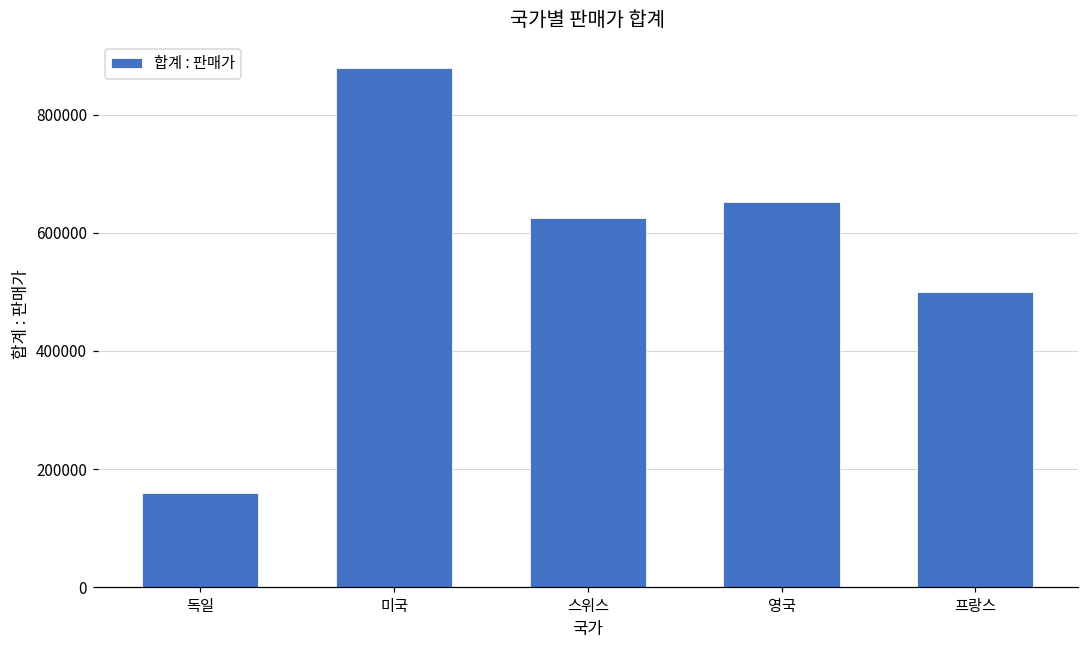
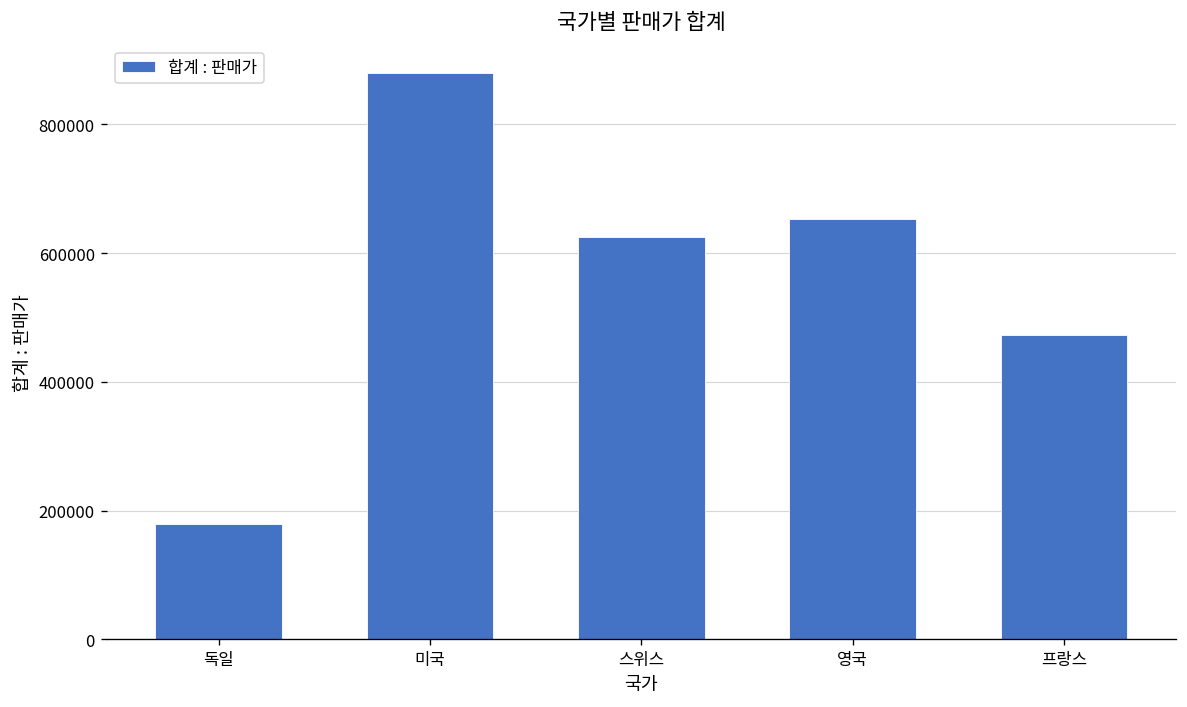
  {
-   "독일": 160000,
+   "독일": 180000,
    "미국": 880000,
    "스위스": 630000,
    "영국": 650000,
-   "프랑스": 500000
+   "프랑스": 470000
  }
